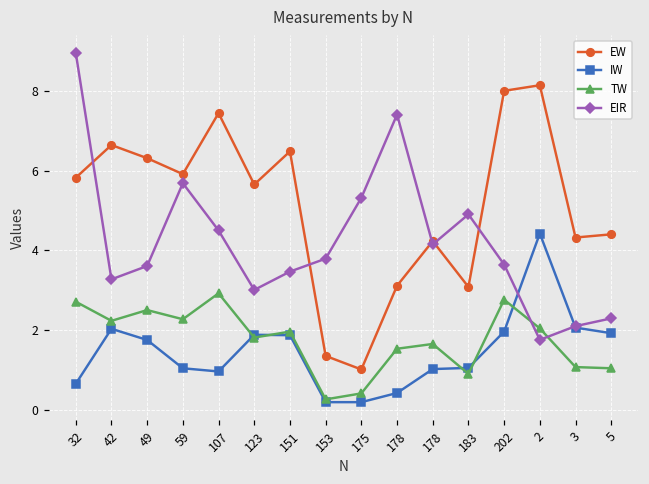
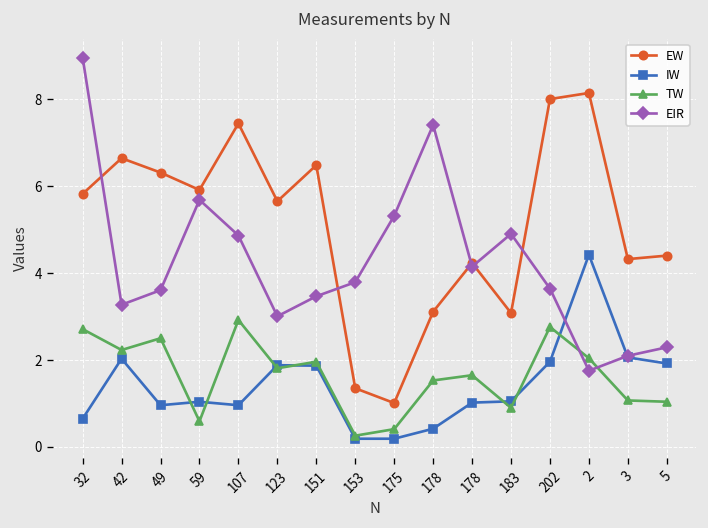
  {
    "EW": {
      "32": 5.8,
      "42": 6.6,
      "49": 6.3,
      "59": 5.9,
      "107": 7.4,
      "123": 5.7,
      "151": 6.5,
      "153": 1.4,
      "175": 1.0,
      "183": 3.1,
      "202": 8.0,
      "2": 8.1,
      "3": 4.3,
      "5": 4.4
    },
    "IW": {
      "32": 0.7,
      "42": 2.0,
-     "49": 1.8,
+     "49": 1.0,
      "59": 1.0,
      "107": 1.0,
      "151": 1.9,
      "175": 0.2,
      "183": 1.1,
      "202": 2.0,
      "2": 4.4,
      "5": 1.9
    },
    "TW": {
      "32": 2.7,
      "42": 2.2,
      "49": 2.5,
-     "59": 2.3,
+     "59": 0.6,
      "107": 2.9,
      "151": 2.0,
      "175": 0.4,
      "183": 0.9,
      "202": 2.8,
      "2": 2.0,
      "3": 1.1,
      "5": 1.0
    },
    "EIR": {
      "32": 9.0,
      "42": 3.3,
      "49": 3.6,
      "59": 5.7,
-     "107": 4.5,
+     "107": 4.9,
      "123": 3.0,
      "151": 3.5,
      "153": 3.8,
      "175": 5.3,
      "183": 4.9,
      "202": 3.6,
      "2": 1.8,
      "5": 2.3
    }
  }
